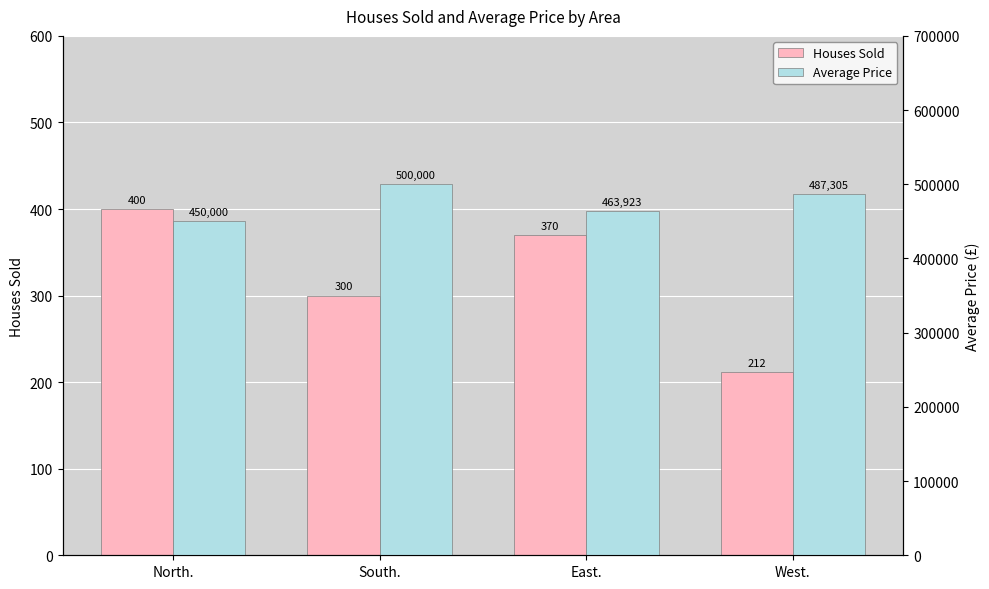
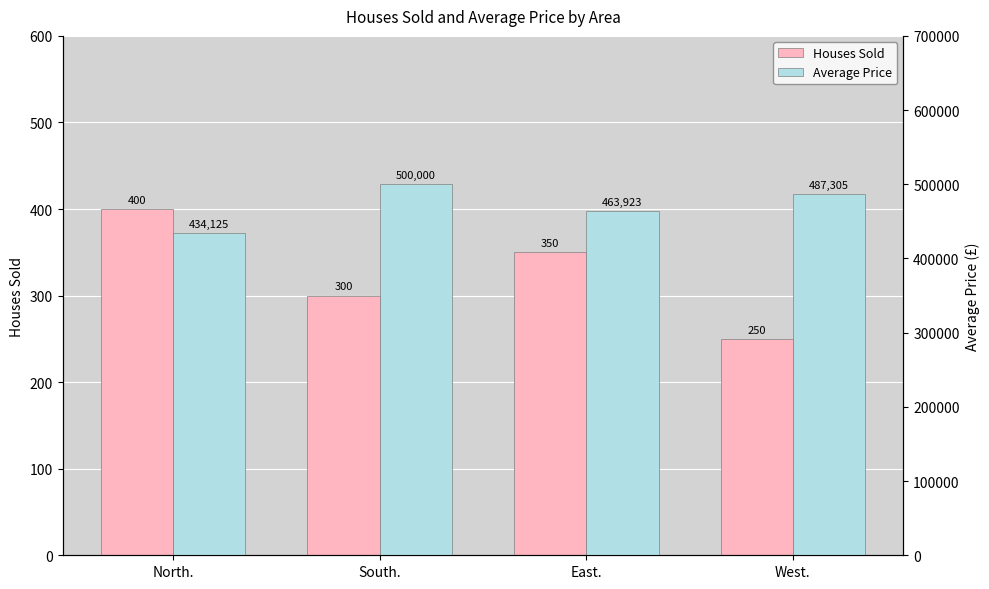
  {
    "Houses Sold": {
      "North.": "400",
      "South.": "300",
-     "East.": "370",
-     "West.": "212"
+     "East.": "350",
+     "West.": "250"
    },
    "Average Price": {
-     "North.": "450,000",
+     "North.": "434,125",
      "South.": "500,000",
      "East.": "463,923",
      "West.": "487,305"
    }
  }
